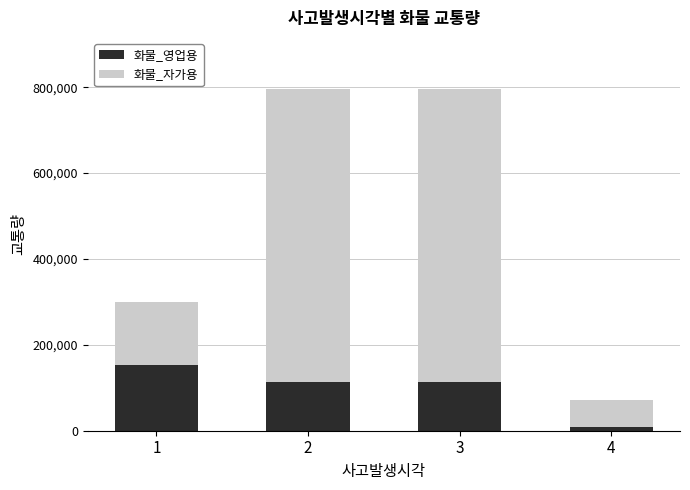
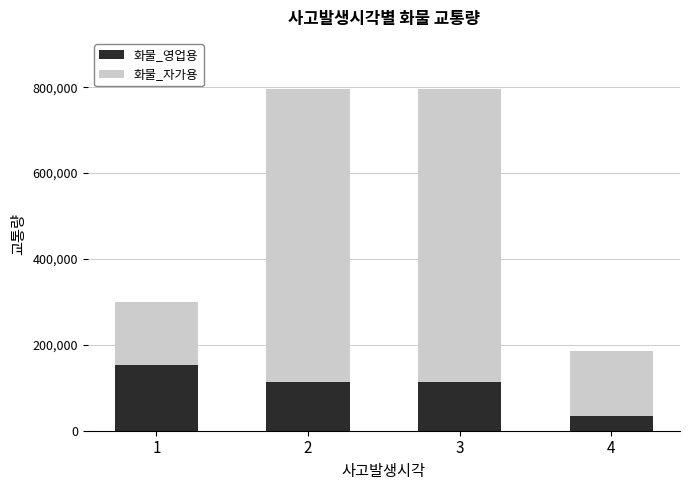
  {
    "화물_영업용": {
      "1": "150,000",
      "2": "110,000",
      "3": "110,000",
-     "4": "10,000"
+     "4": "30,000"
    },
    "화물_자가용": {
      "1": "150,000",
      "2": "680,000",
      "3": "680,000",
-     "4": "60,000"
+     "4": "150,000"
    }
  }
